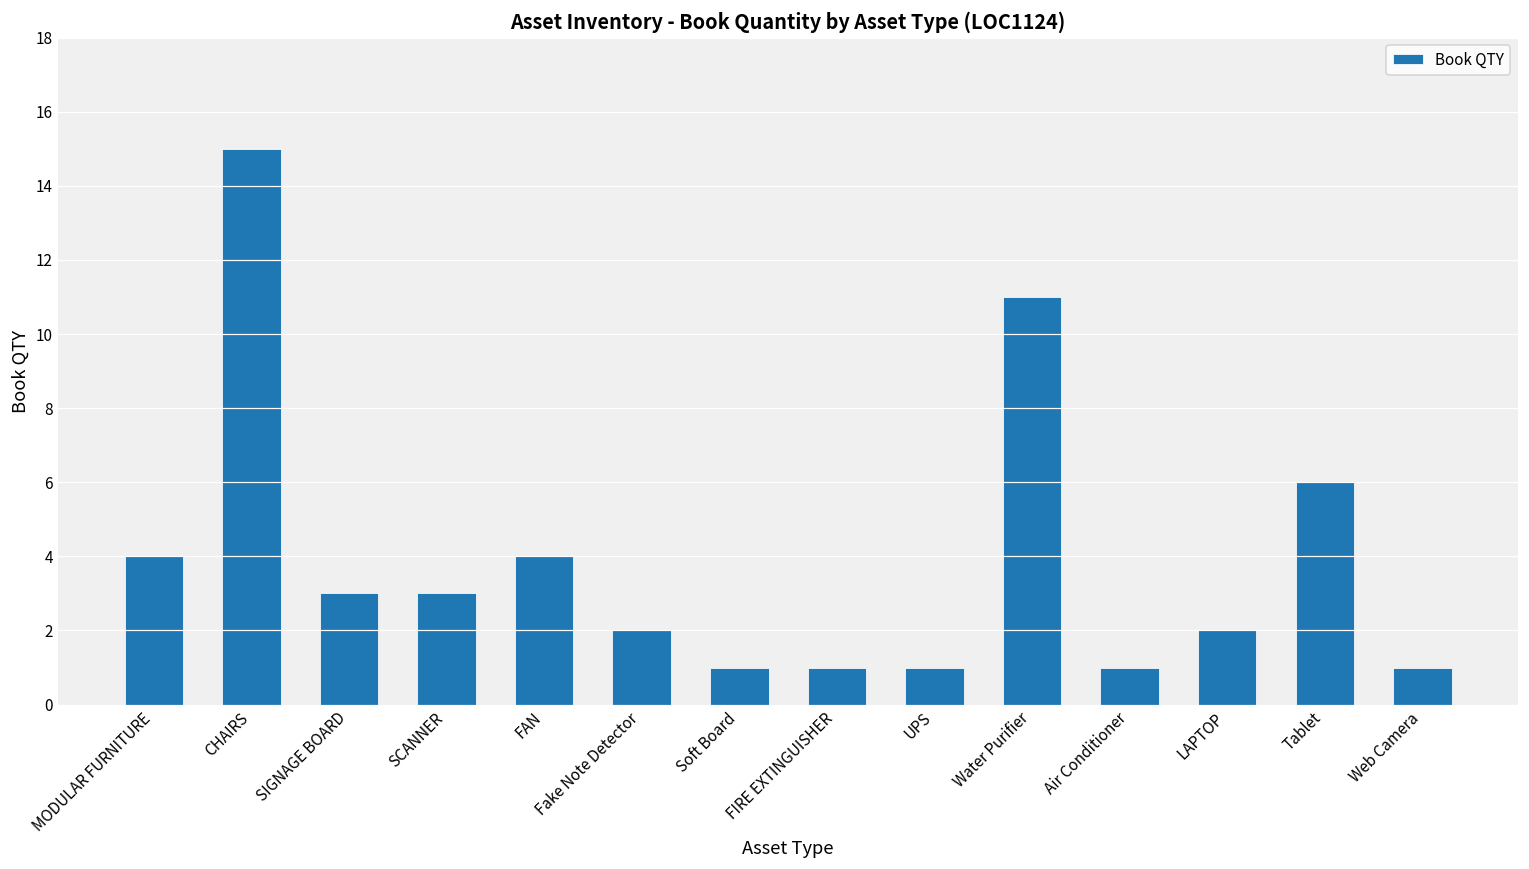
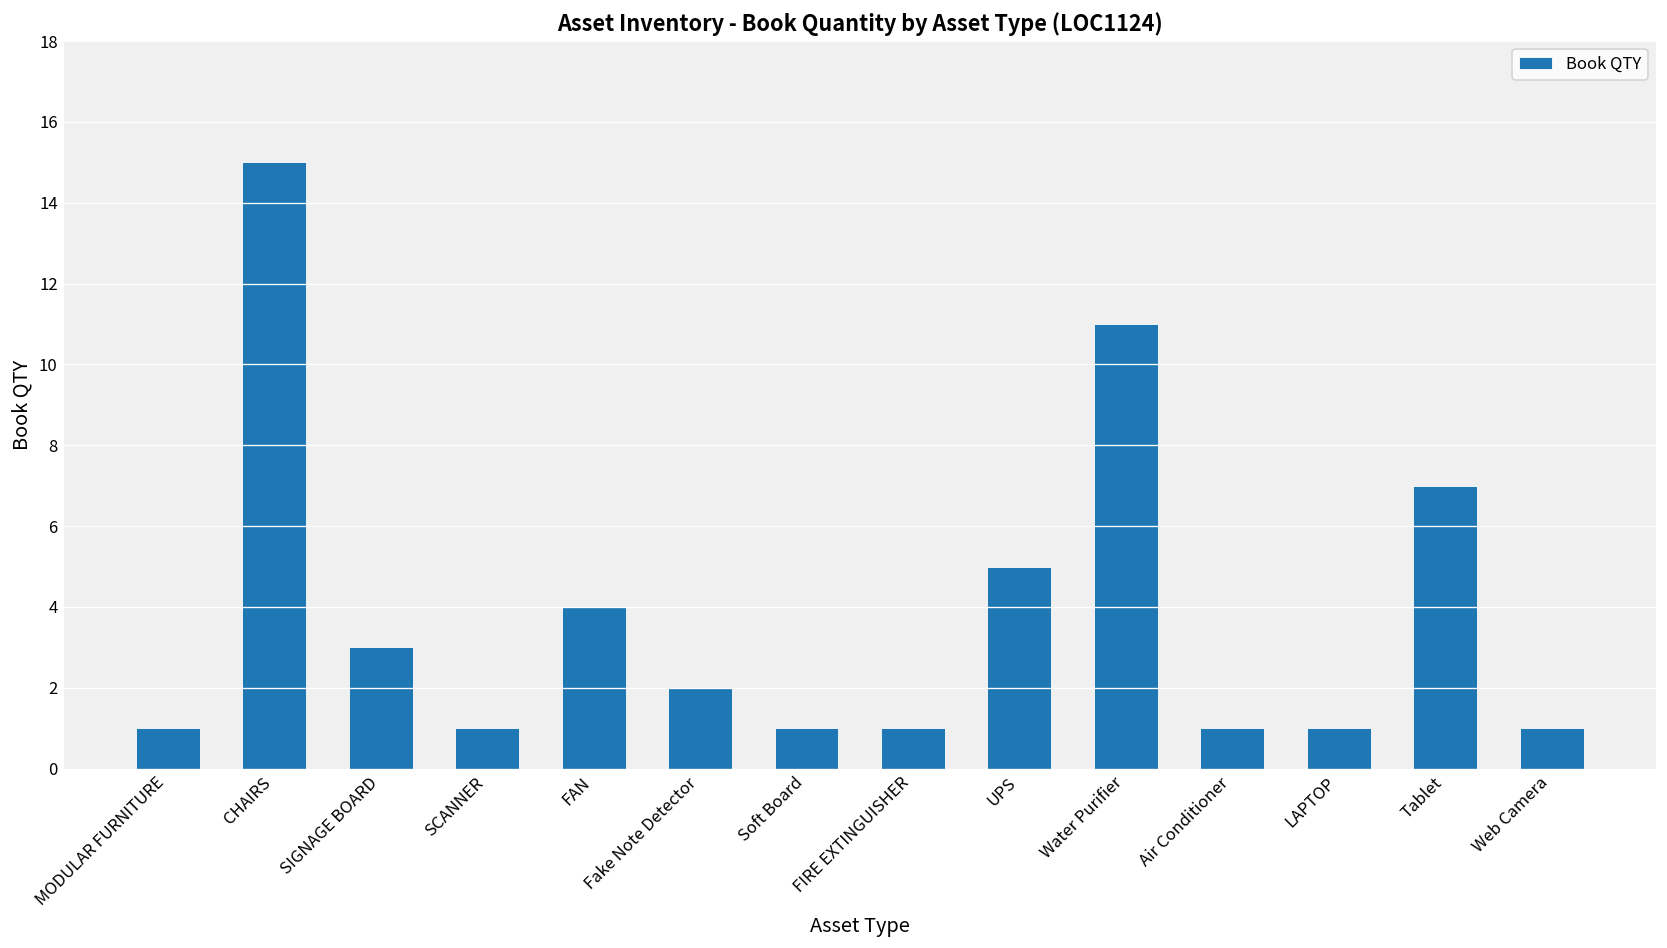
  {
-   "MODULAR FURNITURE": 4,
+   "MODULAR FURNITURE": 1,
    "CHAIRS": 15,
    "SIGNAGE BOARD": 3,
-   "SCANNER": 3,
+   "SCANNER": 1,
    "FAN": 4,
    "Fake Note Detector": 2,
    "Soft Board": 1,
    "FIRE EXTINGUISHER": 1,
-   "UPS": 1,
+   "UPS": 5,
    "Water Purifier": 11,
    "Air Conditioner": 1,
-   "LAPTOP": 2,
-   "Tablet": 6,
+   "LAPTOP": 1,
+   "Tablet": 7,
    "Web Camera": 1
  }
